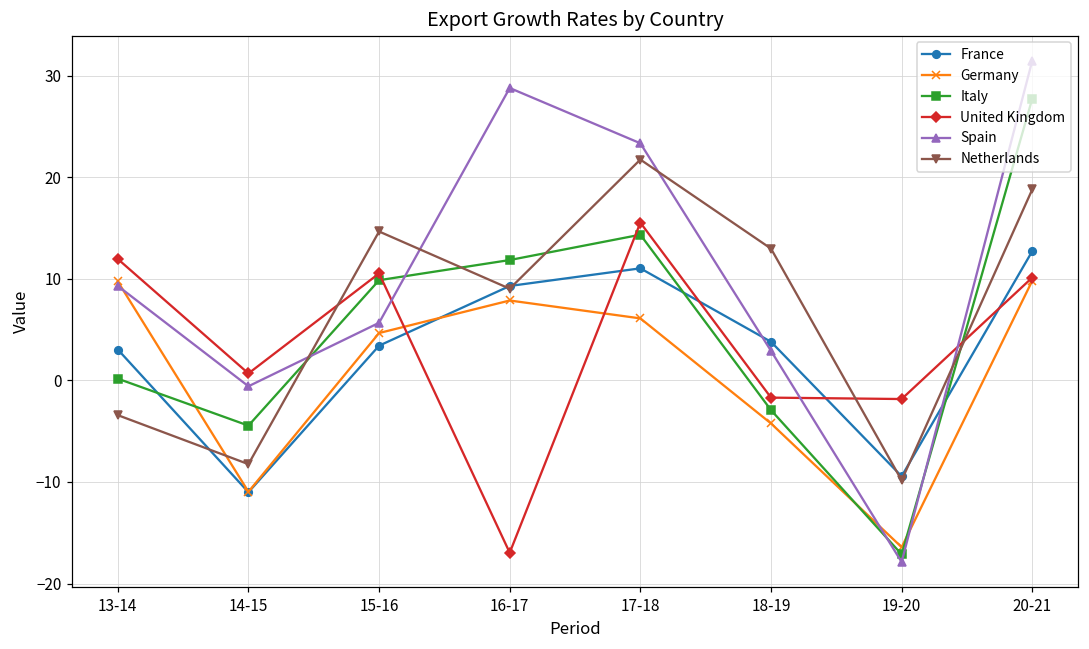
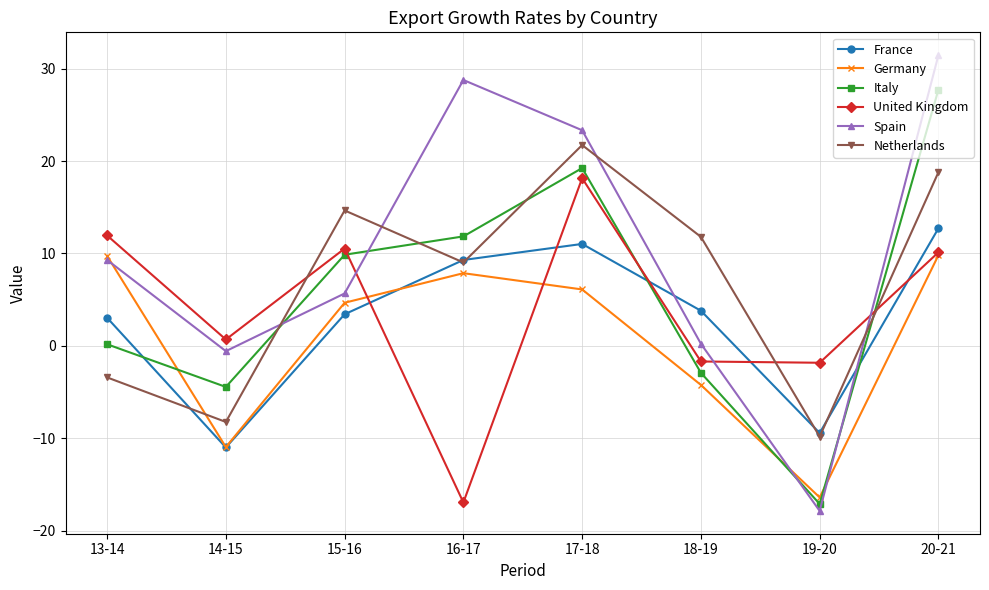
  {
    "France": {
      "13-14": 3,
      "15-16": 3,
      "17-18": 11,
      "18-19": 4,
      "19-20": -9,
      "20-21": 13
    },
    "Germany": {
      "13-14": 10,
      "15-16": 5,
      "16-17": 8,
      "17-18": 6,
      "18-19": -4,
      "19-20": -16,
      "20-21": 10
    },
    "Italy": {
      "13-14": 0,
      "14-15": -4,
      "15-16": 10,
      "16-17": 12,
-     "17-18": 14,
+     "17-18": 19,
      "18-19": -3,
      "19-20": -17
    },
    "United Kingdom": {
      "13-14": 12,
      "14-15": 1,
      "15-16": 11,
      "16-17": -17,
-     "17-18": 16,
+     "17-18": 18,
      "18-19": -2,
      "19-20": -2,
      "20-21": 10
    },
    "Spain": {
      "13-14": 9,
      "14-15": -1,
      "15-16": 6,
      "16-17": 29,
      "17-18": 23,
-     "18-19": 3,
+     "18-19": 0,
      "19-20": -18
    },
    "Netherlands": {
      "13-14": -3,
      "14-15": -8,
      "15-16": 15,
      "17-18": 22,
-     "18-19": 13,
+     "18-19": 12,
      "19-20": -10,
      "20-21": 19
    }
  }
